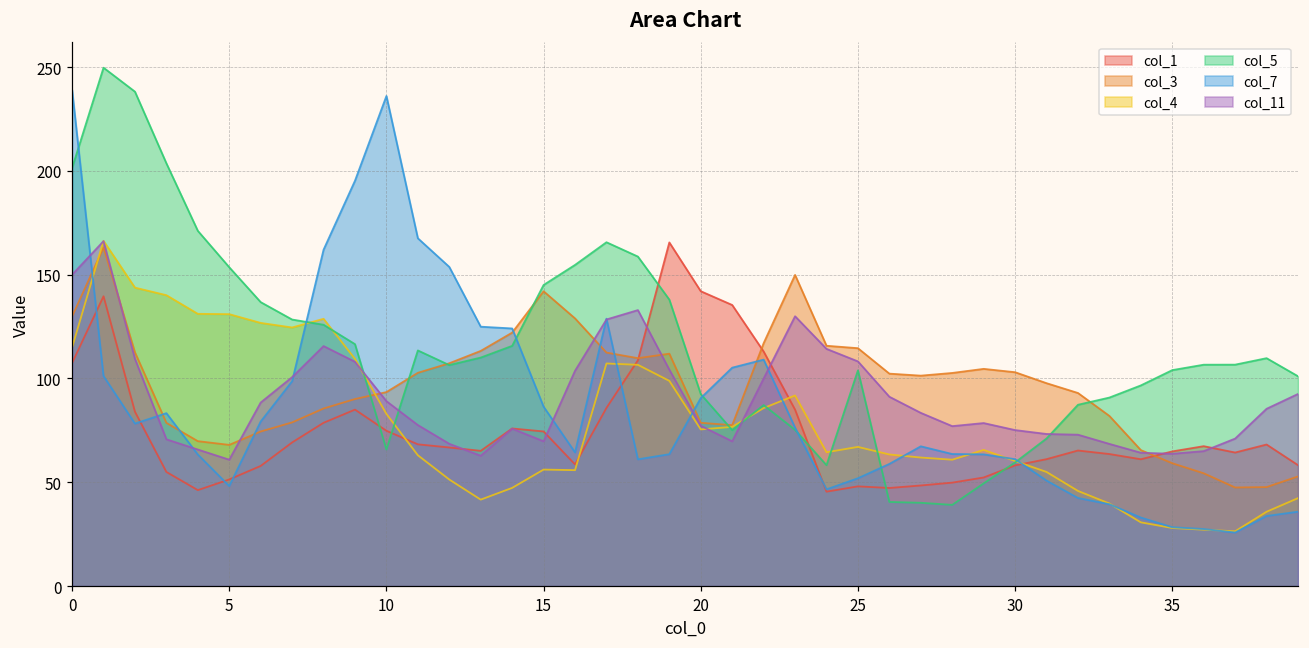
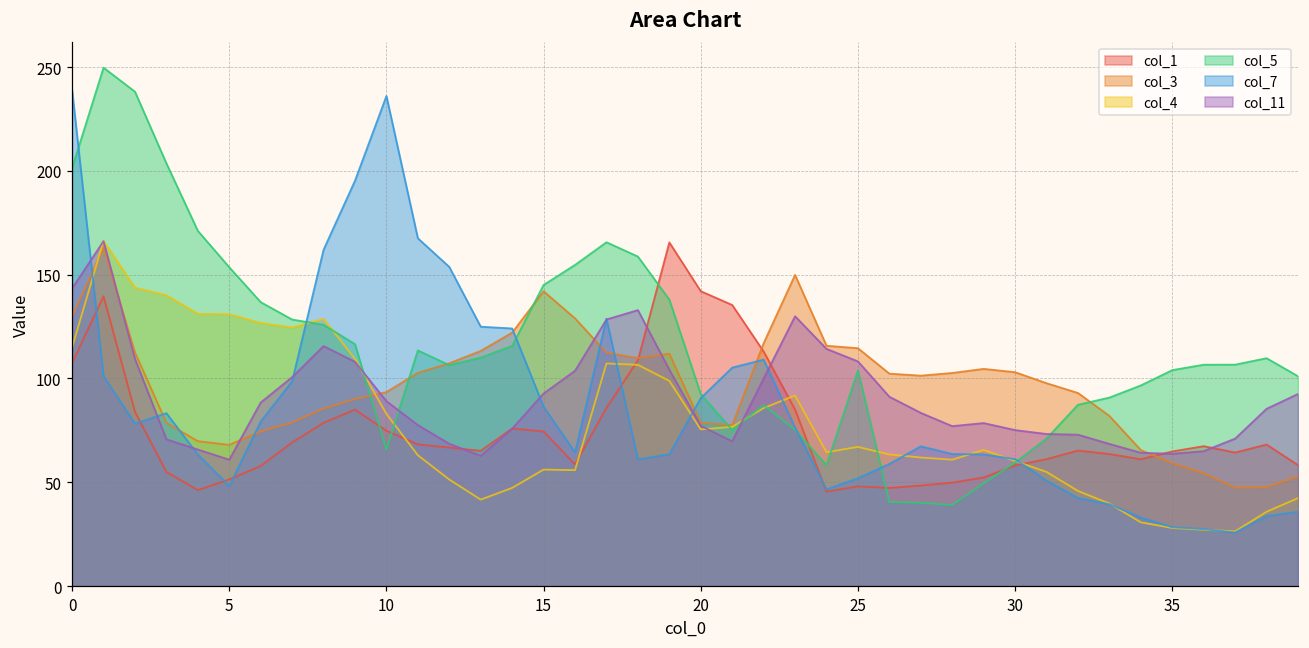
  {
    "col_5": {
      "0": 201,
      "5": 154,
      "10": 66,
      "15": 145,
      "20": 92,
      "25": 104,
      "35": 104
    },
    "col_7": {
      "0": 239,
      "5": 48,
      "10": 236,
      "15": 86,
      "20": 91,
      "25": 52
    },
    "col_11": {
-     "0": 150,
+     "0": 143,
      "5": 61,
      "10": 89,
-     "15": 70,
+     "15": 93,
      "20": 77,
      "25": 108,
      "30": 75
    }
  }
